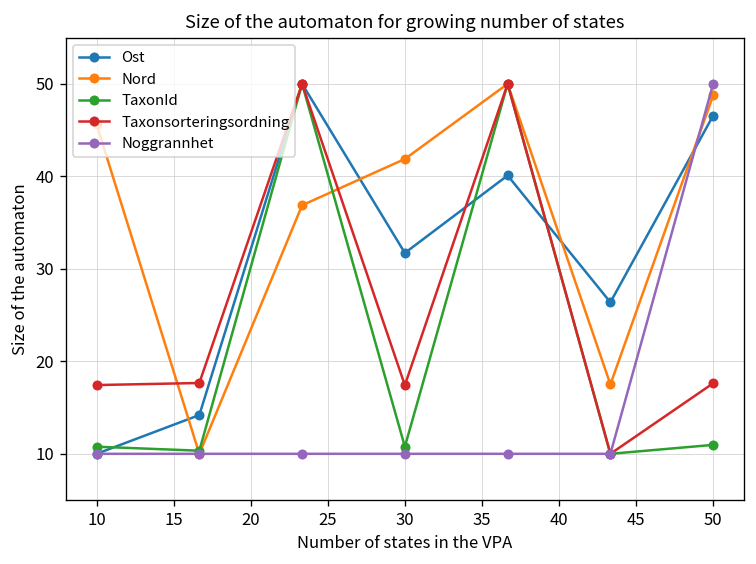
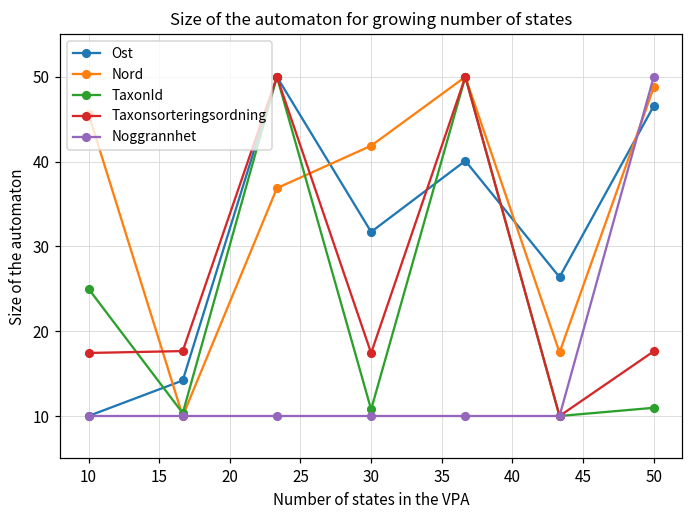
  {
    "Ost": {
      "30": 32,
      "50": 47
    },
    "Nord": {
      "30": 42,
      "50": 49
    },
    "TaxonId": {
-     "10": 11,
+     "10": 25,
      "30": 11,
      "50": 11
    },
    "Taxonsorteringsordning": {
      "10": 17,
      "30": 17,
      "50": 18
    },
    "Noggrannhet": {
      "30": 10,
      "50": 50
    }
  }
